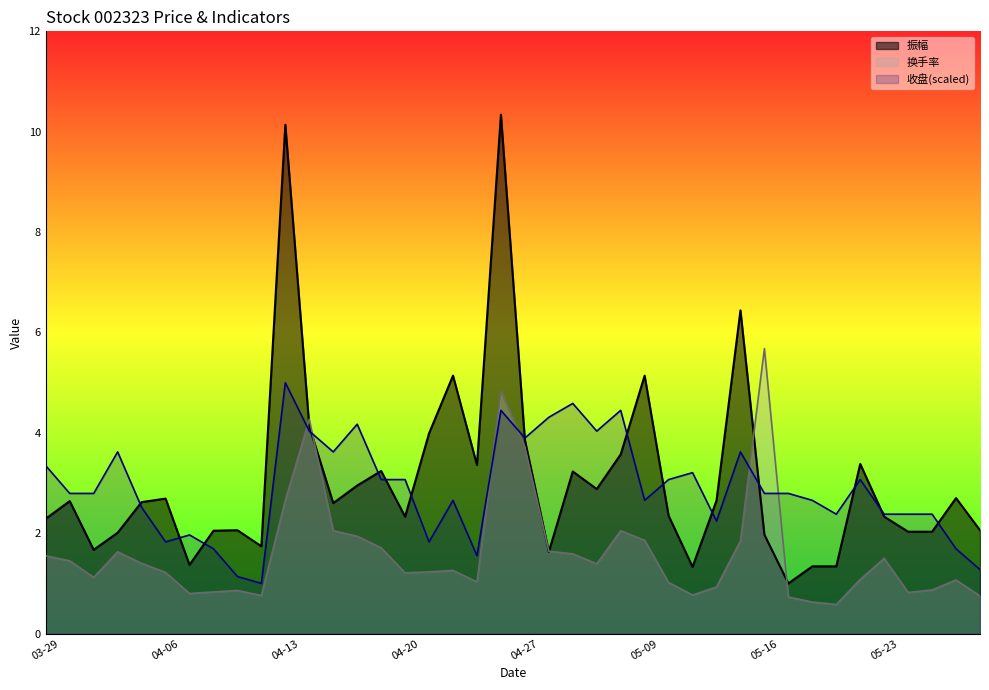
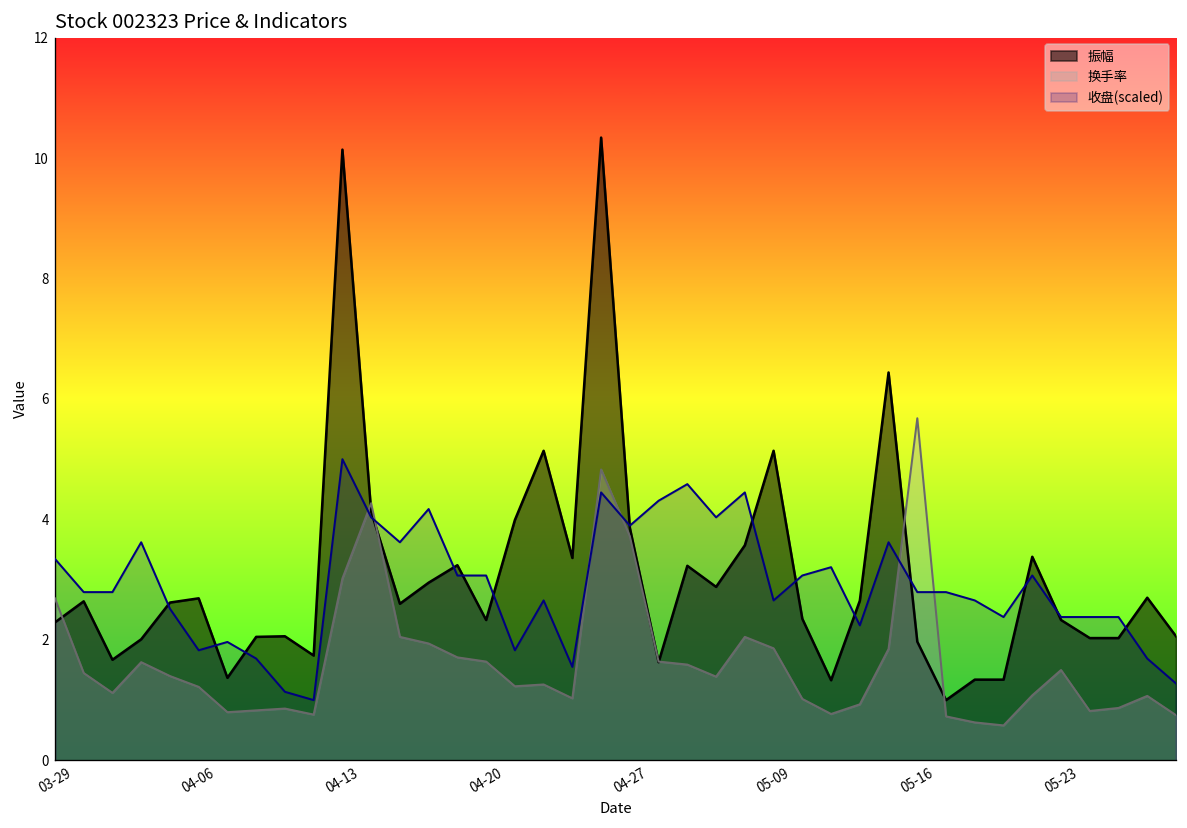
  {
    "换手率": {
-     "03-29": 1.6,
+     "03-29": 2.7,
      "04-06": 1.2,
-     "04-13": 2.7,
-     "04-20": 1.2,
+     "04-13": 3.0,
+     "04-20": 1.6,
      "04-27": 3.7,
      "05-09": 1.9,
      "05-16": 5.7,
      "05-23": 1.5
    }
  }
